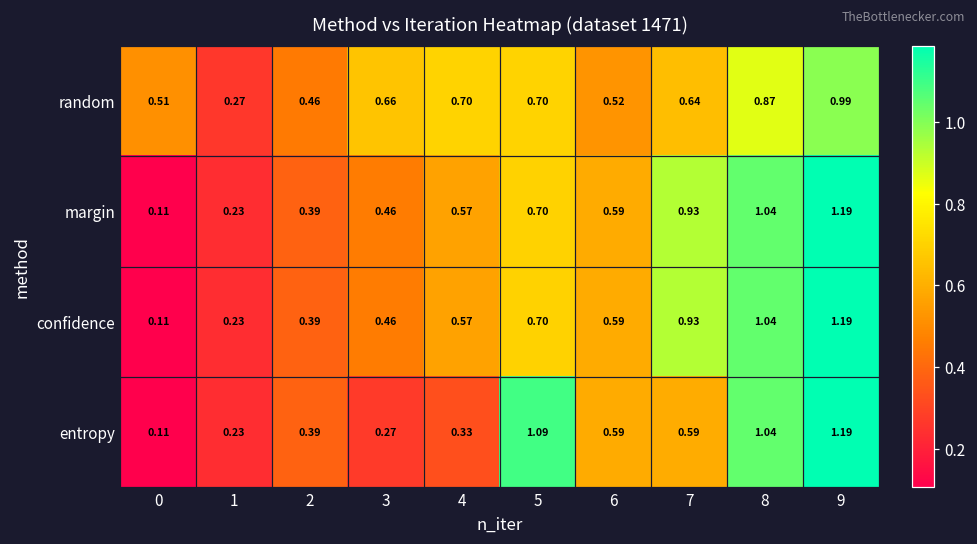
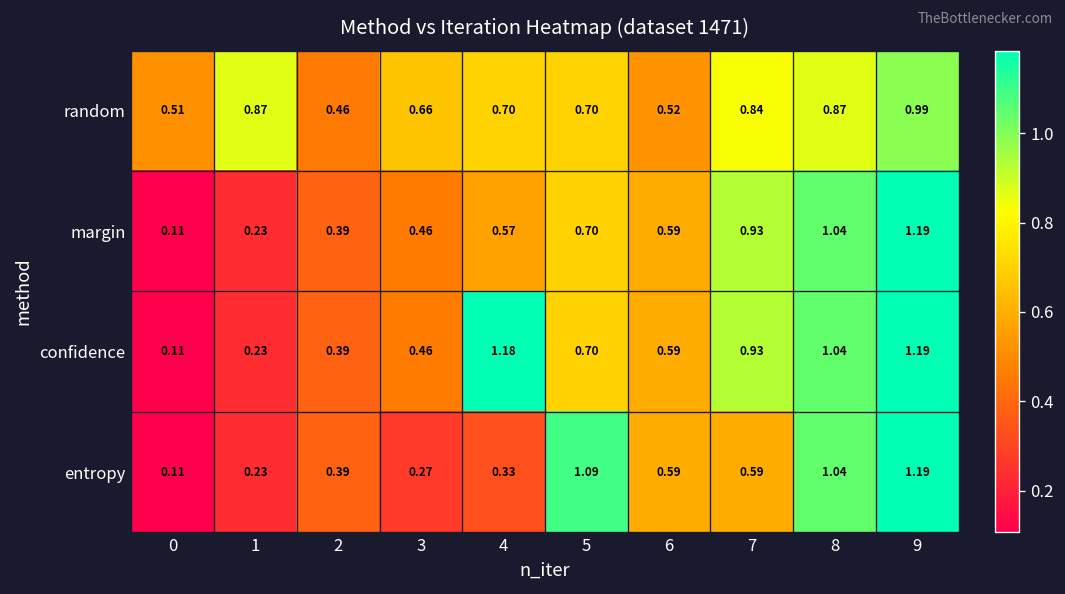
  {
    "random": {
      "0": 0.51,
-     "1": 0.27,
+     "1": 0.87,
      "2": 0.46,
      "3": 0.66,
      "4": 0.70,
      "5": 0.70,
      "6": 0.52,
-     "7": 0.64,
+     "7": 0.84,
      "8": 0.87,
      "9": 0.99
    },
    "margin": {
      "0": 0.11,
      "1": 0.23,
      "2": 0.39,
      "3": 0.46,
      "4": 0.57,
      "5": 0.70,
      "6": 0.59,
      "7": 0.93,
      "8": 1.04,
      "9": 1.19
    },
    "confidence": {
      "0": 0.11,
      "1": 0.23,
      "2": 0.39,
      "3": 0.46,
-     "4": 0.57,
+     "4": 1.18,
      "5": 0.70,
      "6": 0.59,
      "7": 0.93,
      "8": 1.04,
      "9": 1.19
    },
    "entropy": {
      "0": 0.11,
      "1": 0.23,
      "2": 0.39,
      "3": 0.27,
      "4": 0.33,
      "5": 1.09,
      "6": 0.59,
      "7": 0.59,
      "8": 1.04,
      "9": 1.19
    }
  }
